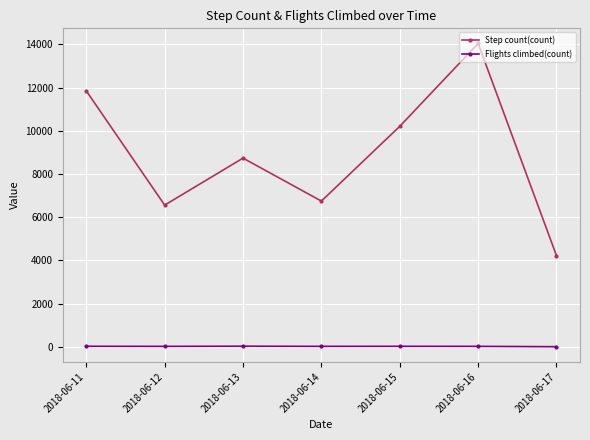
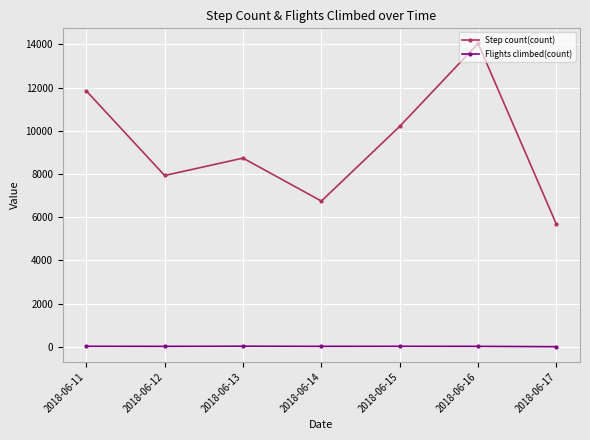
  {
    "Step count(count)": {
      "2018-06-11": 11800,
-     "2018-06-12": 6600,
+     "2018-06-12": 7900,
      "2018-06-13": 8700,
      "2018-06-14": 6700,
      "2018-06-15": 10200,
-     "2018-06-17": 4200
+     "2018-06-17": 5700
    },
    "Flights climbed(count)": {
      "2018-06-11": 0,
      "2018-06-12": 0,
      "2018-06-13": 0,
      "2018-06-14": 0,
      "2018-06-15": 0,
      "2018-06-16": 0,
      "2018-06-17": 0
    }
  }
